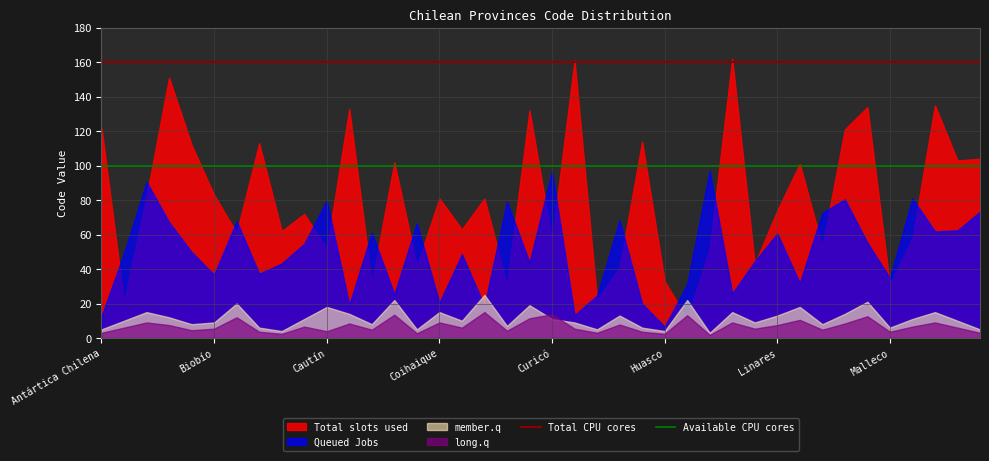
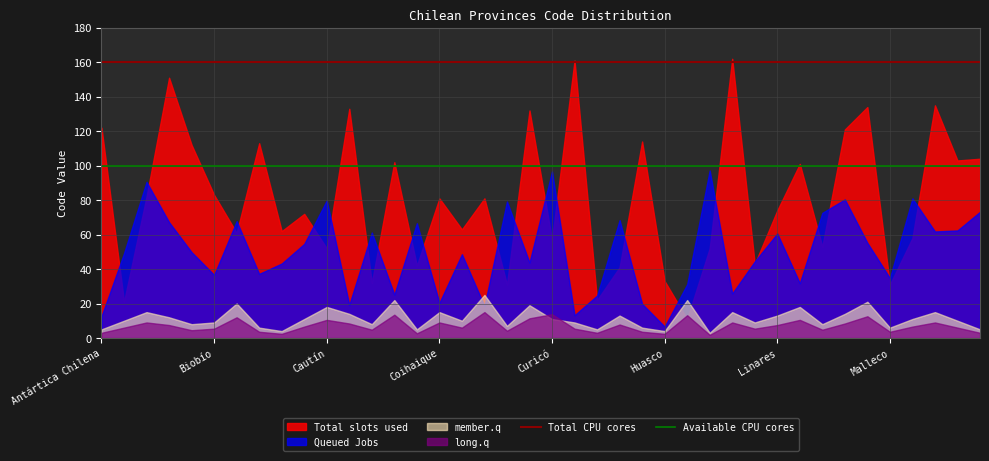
  {
    "Total slots used": {
      "Antártica Chilena": 122,
      "Biobío": 83,
      "Cautín": 52,
      "Coihaique": 81,
      "Curicó": 57,
      "Huasco": 33,
      "Linares": 74,
      "Malleco": 31
    },
    "Queued Jobs": {
      "Antártica Chilena": 13,
      "Biobío": 37,
      "Cautín": 80,
      "Coihaique": 20,
      "Curicó": 97,
      "Huasco": 7,
      "Linares": 61,
      "Malleco": 35
    },
    "member.q": {
      "Antártica Chilena": 5,
      "Biobío": 9,
      "Cautín": 18,
      "Coihaique": 15,
      "Curicó": 11,
      "Huasco": 4,
      "Linares": 13,
      "Malleco": 6
    },
    "long.q": {
      "Antártica Chilena": 3,
      "Biobío": 5,
-     "Cautín": 4,
+     "Cautín": 11,
      "Coihaique": 9,
      "Curicó": 14,
      "Huasco": 2,
      "Linares": 8,
      "Malleco": 4
    }
  }
